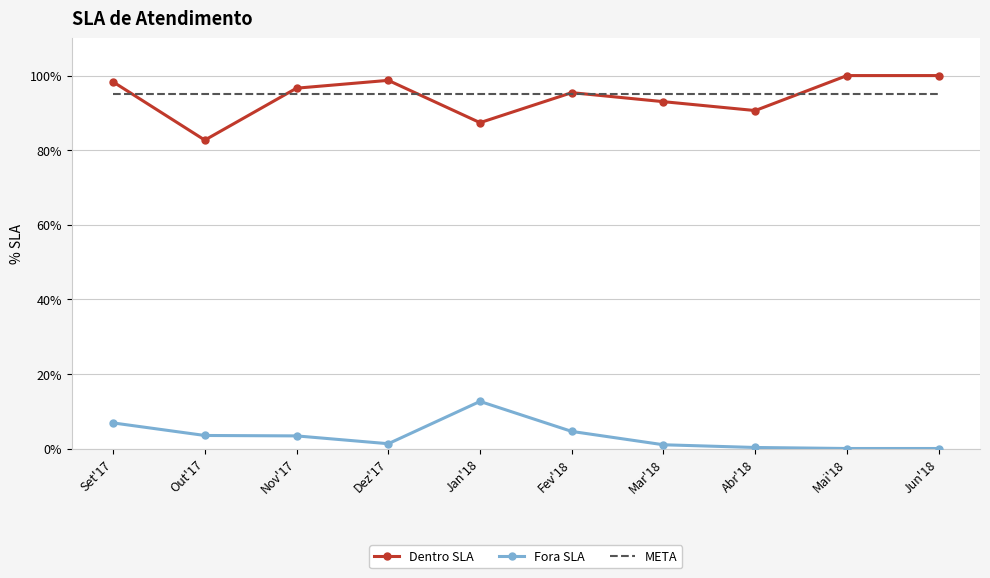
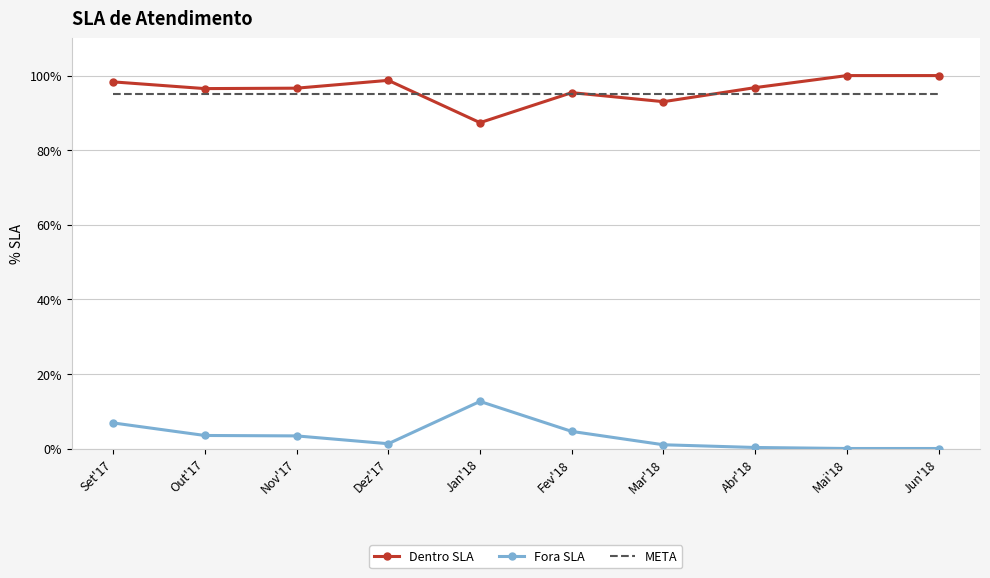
  {
    "Dentro SLA": {
      "Set'17": "98%",
-     "Out'17": "83%",
+     "Out'17": "97%",
      "Nov'17": "97%",
      "Dez'17": "99%",
      "Jan'18": "87%",
      "Mar'18": "93%",
-     "Abr'18": "91%",
+     "Abr'18": "97%",
      "Mai'18": "100%",
      "Jun'18": "100%"
    },
    "Fora SLA": {
      "Set'17": "7%",
      "Out'17": "3%",
      "Nov'17": "3%",
      "Dez'17": "1%",
      "Jan'18": "13%",
      "Fev'18": "5%",
      "Mar'18": "1%",
      "Abr'18": "0%",
      "Mai'18": "0%",
      "Jun'18": "0%"
    },
    "META": {
      "Set'17": "95%",
      "Out'17": "95%",
      "Nov'17": "95%",
      "Dez'17": "95%",
      "Jan'18": "95%",
      "Mar'18": "95%",
      "Abr'18": "95%",
      "Mai'18": "95%",
      "Jun'18": "95%"
    }
  }
